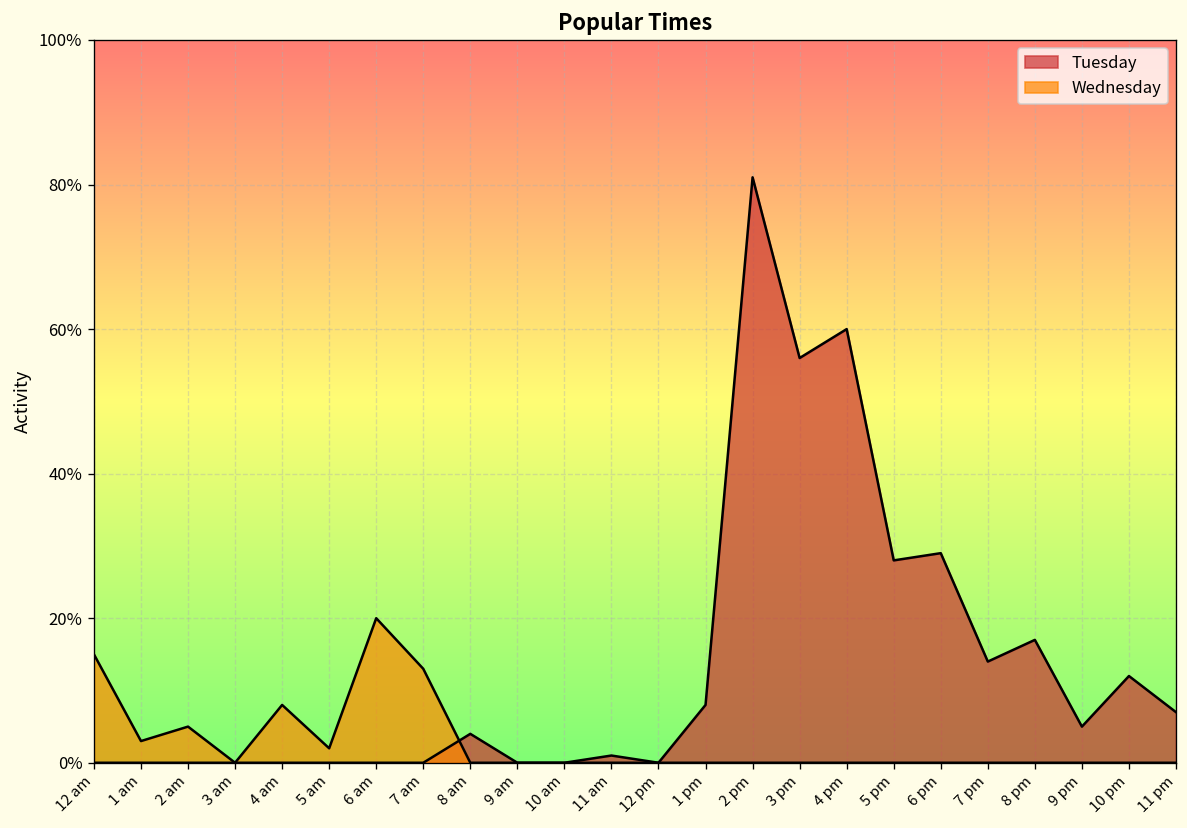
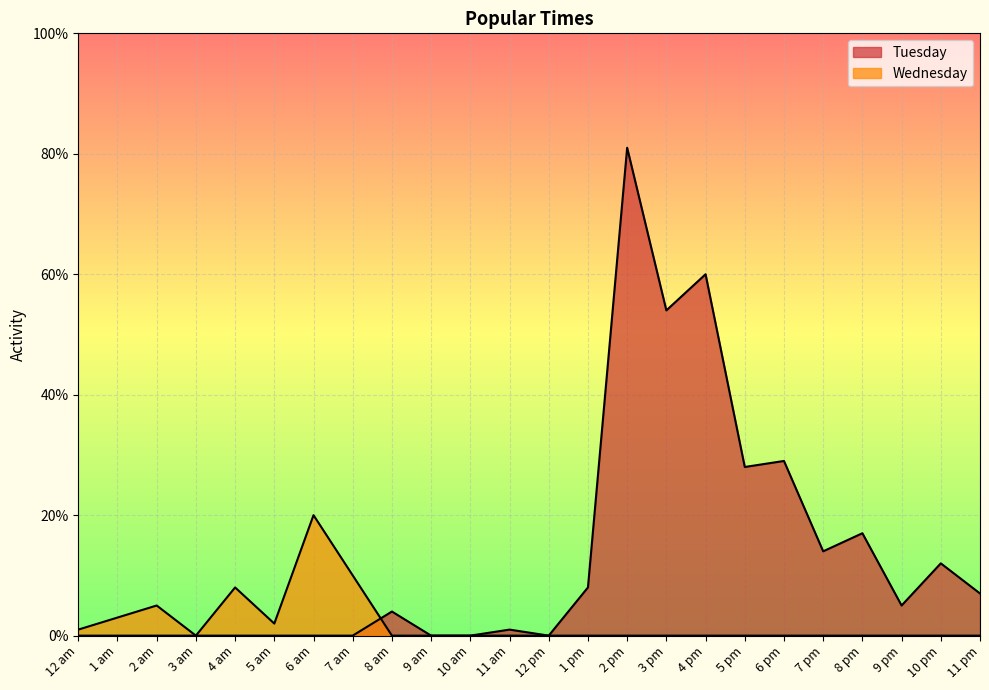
  {
    "Tuesday": {
      "12 am": "0%",
      "1 am": "0%",
      "2 am": "0%",
      "4 am": "0%",
      "5 am": "0%",
      "6 am": "0%",
      "7 am": "0%",
      "8 am": "4%",
      "11 am": "1%",
      "1 pm": "8%",
      "2 pm": "81%",
-     "3 pm": "56%",
+     "3 pm": "54%",
      "4 pm": "60%",
      "5 pm": "28%",
      "6 pm": "29%",
      "7 pm": "14%",
      "8 pm": "17%",
      "9 pm": "5%",
      "10 pm": "12%",
      "11 pm": "7%"
    },
    "Wednesday": {
-     "12 am": "15%",
+     "12 am": "1%",
      "1 am": "3%",
      "2 am": "5%",
      "4 am": "8%",
      "5 am": "2%",
      "6 am": "20%",
-     "7 am": "13%",
+     "7 am": "10%",
      "8 am": "0%",
      "11 am": "0%",
      "1 pm": "0%",
      "2 pm": "0%",
      "3 pm": "0%",
      "4 pm": "0%",
      "5 pm": "0%",
      "6 pm": "0%",
      "7 pm": "0%",
      "8 pm": "0%",
      "9 pm": "0%",
      "10 pm": "0%",
      "11 pm": "0%"
    }
  }
